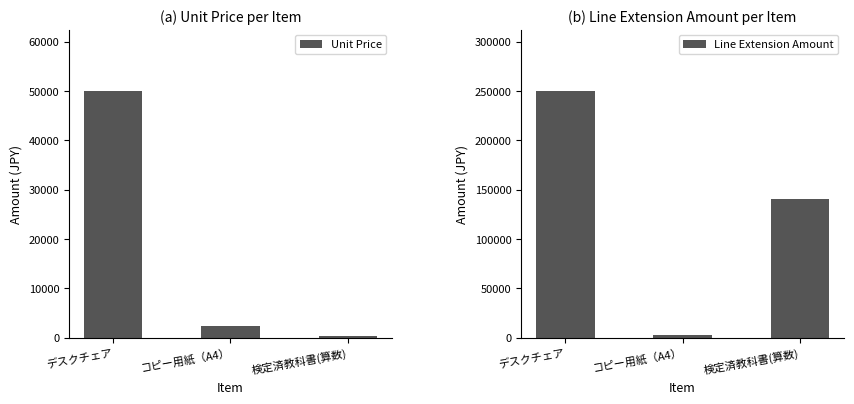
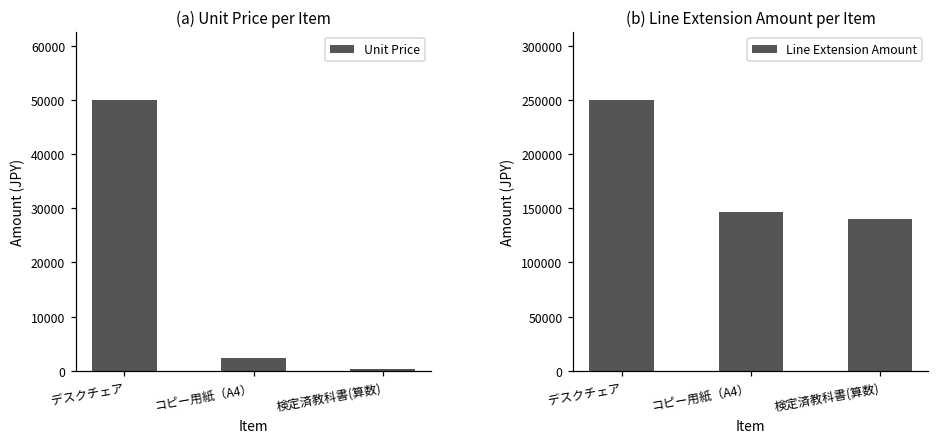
  {
    "(a) Unit Price per Item": {
      "デスクチェア": 50000,
      "コピー用紙（A4）": 2000
    },
    "(b) Line Extension Amount per Item": {
      "デスクチェア": 250000,
-     "コピー用紙（A4）": 0,
+     "コピー用紙（A4）": 150000,
      "検定済教科書(算数)": 140000
    }
  }
